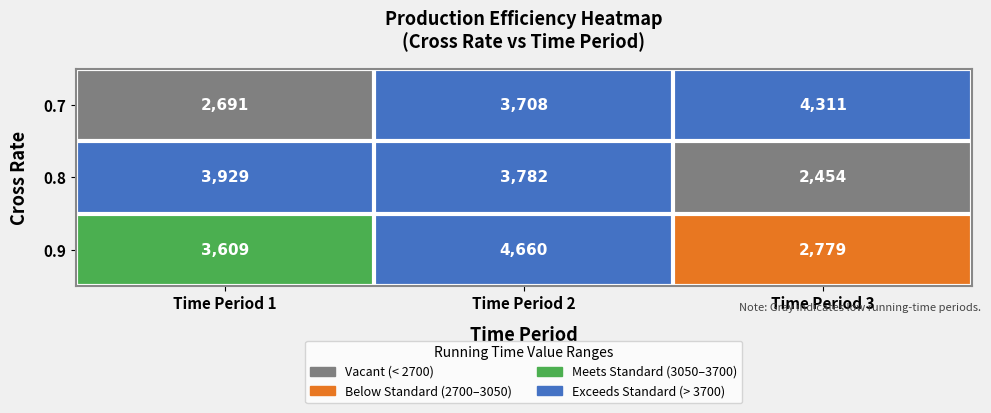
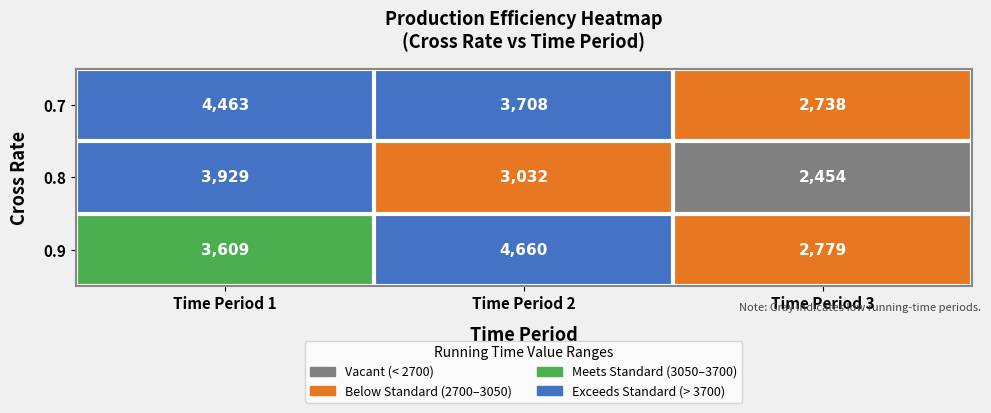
  {
    "0.7": {
-     "Time Period 1": "2,691",
+     "Time Period 1": "4,463",
      "Time Period 2": "3,708",
-     "Time Period 3": "4,311"
+     "Time Period 3": "2,738"
    },
    "0.8": {
      "Time Period 1": "3,929",
-     "Time Period 2": "3,782",
+     "Time Period 2": "3,032",
      "Time Period 3": "2,454"
    },
    "0.9": {
      "Time Period 1": "3,609",
      "Time Period 2": "4,660",
      "Time Period 3": "2,779"
    }
  }
